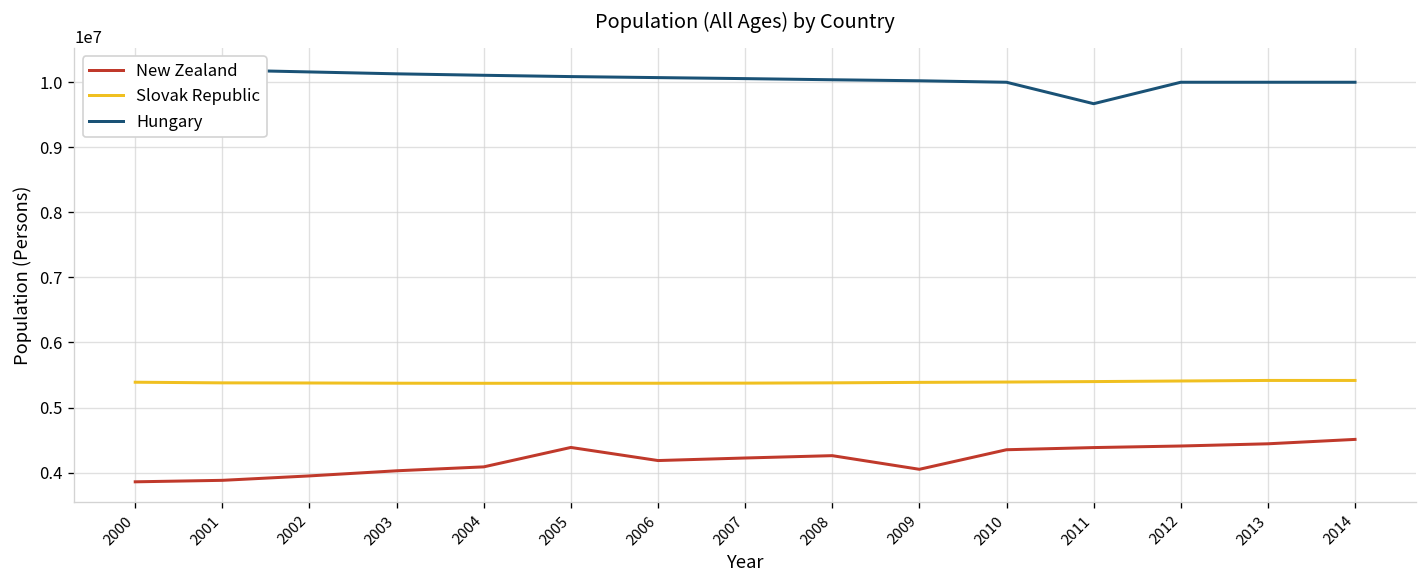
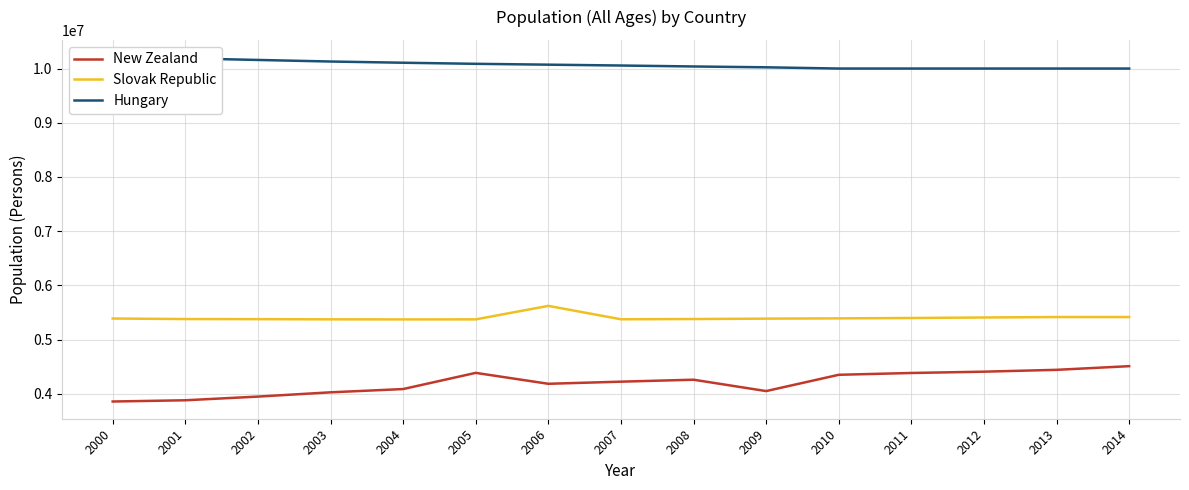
  {
    "New Zealand": {
      "2000": 3900000,
      "2001": 3900000,
      "2002": 3900000,
      "2003": 4000000,
      "2004": 4100000,
      "2005": 4400000,
      "2006": 4200000,
      "2007": 4200000,
      "2008": 4300000,
      "2009": 4100000,
      "2010": 4400000,
      "2011": 4400000,
      "2012": 4400000,
      "2013": 4400000,
      "2014": 4500000
    },
    "Slovak Republic": {
      "2000": 5400000,
      "2001": 5400000,
      "2002": 5400000,
      "2003": 5400000,
      "2004": 5400000,
      "2005": 5400000,
-     "2006": 5400000,
+     "2006": 5600000,
      "2007": 5400000,
      "2008": 5400000,
      "2009": 5400000,
      "2010": 5400000,
      "2011": 5400000,
      "2012": 5400000,
      "2013": 5400000,
      "2014": 5400000
    },
    "Hungary": {
      "2002": 10200000,
      "2003": 10100000,
      "2004": 10100000,
      "2005": 10100000,
      "2006": 10100000,
      "2007": 10100000,
      "2008": 10000000,
      "2009": 10000000,
      "2010": 10000000,
-     "2011": 9700000,
+     "2011": 10000000,
      "2012": 10000000,
      "2013": 10000000,
      "2014": 10000000
    }
  }
